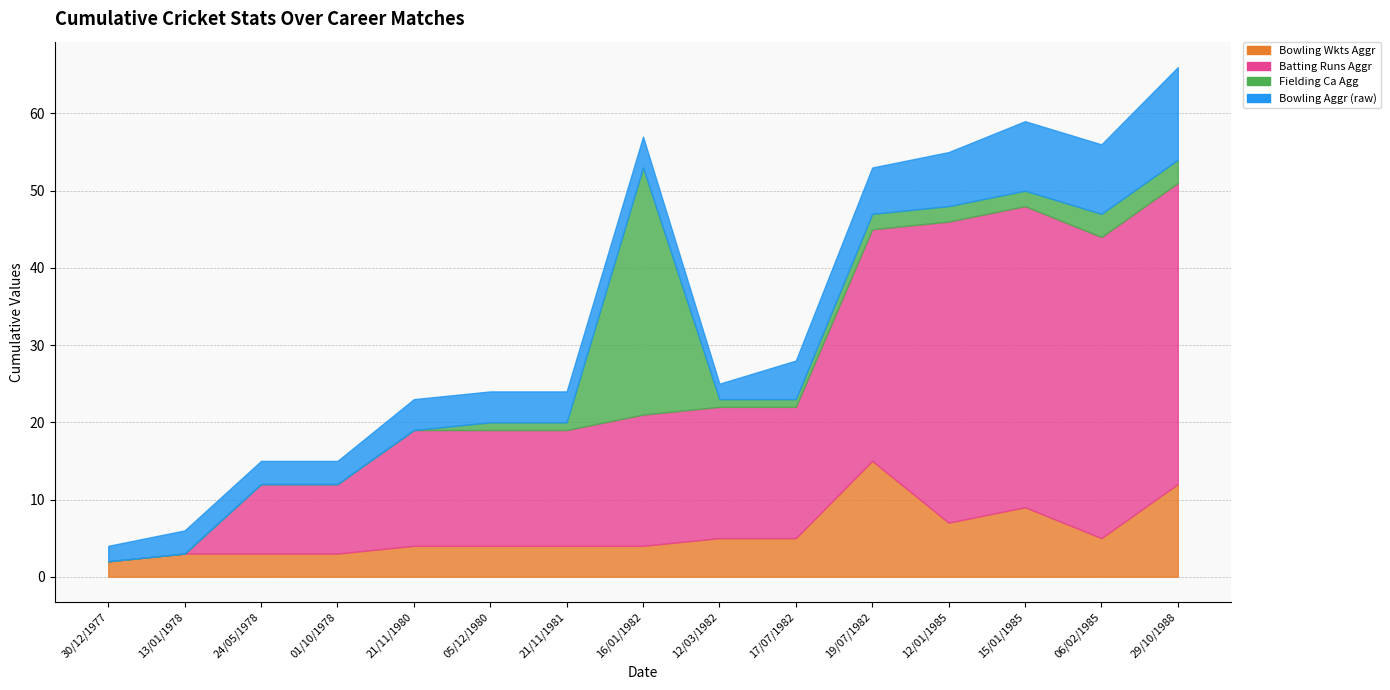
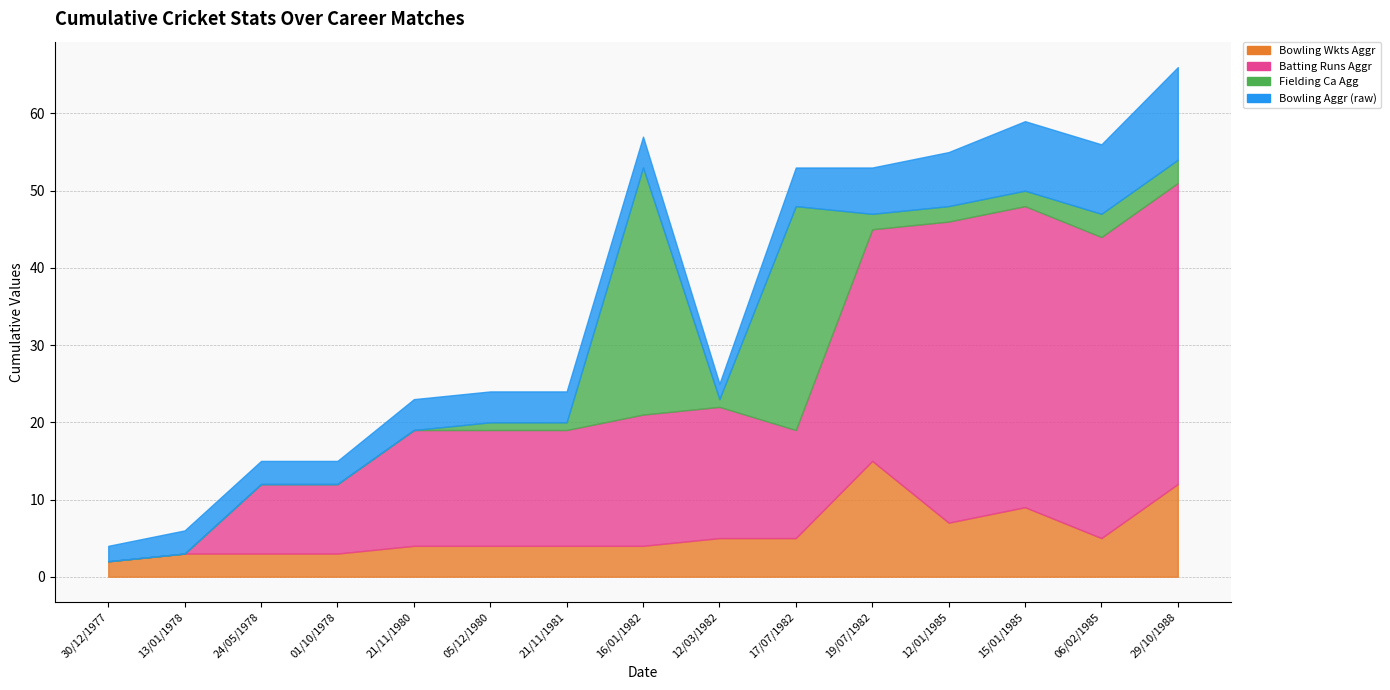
  {
    "Bowling Wkts Aggr": {
      "24/05/1978": 3,
      "01/10/1978": 3,
      "21/11/1980": 4,
      "05/12/1980": 4,
      "21/11/1981": 4,
      "16/01/1982": 4,
      "12/03/1982": 5,
      "17/07/1982": 5,
      "19/07/1982": 15,
      "12/01/1985": 7,
      "15/01/1985": 9,
      "06/02/1985": 5,
      "29/10/1988": 12
    },
    "Batting Runs Aggr": {
      "05/12/1980": 15,
      "21/11/1981": 15,
      "16/01/1982": 17,
      "12/03/1982": 17,
-     "17/07/1982": 17,
+     "17/07/1982": 14,
      "19/07/1982": 30,
      "12/01/1985": 39,
      "15/01/1985": 39,
      "06/02/1985": 39,
      "29/10/1988": 39
    },
    "Fielding Ca Agg": {
      "05/12/1980": 1,
      "21/11/1981": 1,
      "16/01/1982": 32,
      "12/03/1982": 1,
-     "17/07/1982": 1,
+     "17/07/1982": 29,
      "19/07/1982": 2,
      "12/01/1985": 2,
      "15/01/1985": 2,
      "06/02/1985": 3,
      "29/10/1988": 3
    },
    "Bowling Aggr (raw)": {
      "30/12/1977": 2,
      "13/01/1978": 3,
      "24/05/1978": 3,
      "01/10/1978": 3,
      "21/11/1980": 4,
      "05/12/1980": 4,
      "21/11/1981": 4,
      "16/01/1982": 4,
      "12/03/1982": 2,
      "17/07/1982": 5,
      "19/07/1982": 6,
      "12/01/1985": 7,
      "15/01/1985": 9,
      "06/02/1985": 9,
      "29/10/1988": 12
    }
  }
